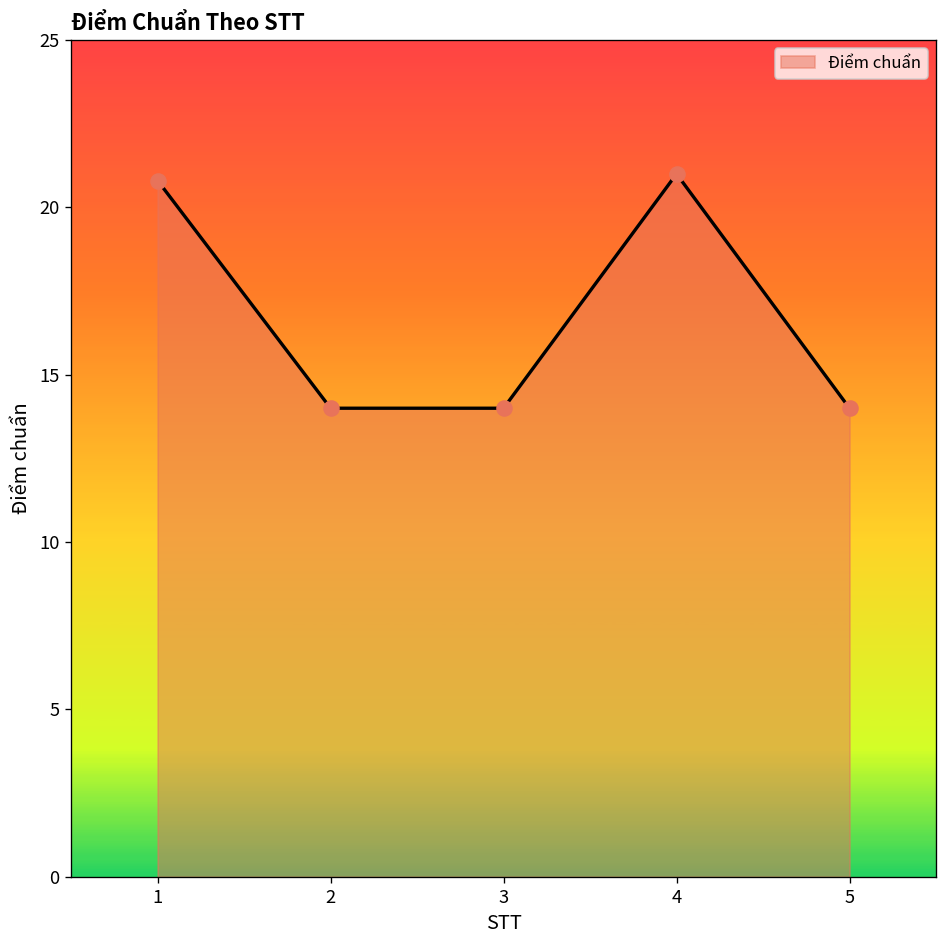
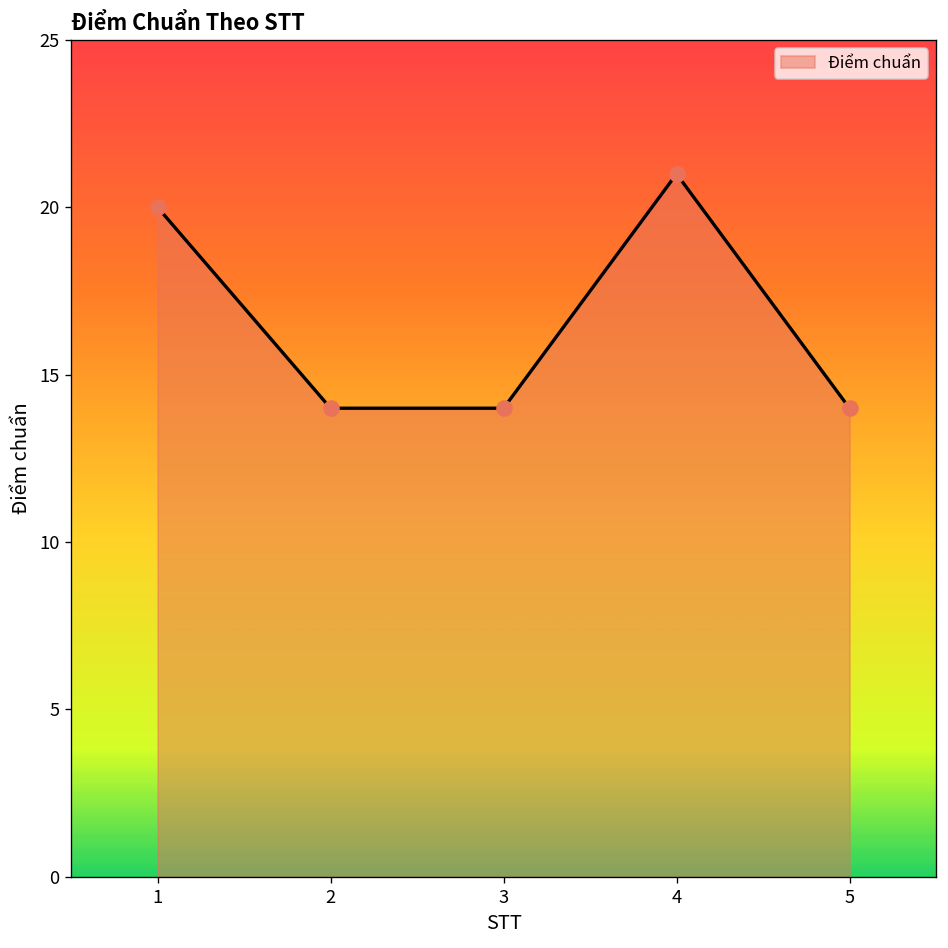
  {
-   "1": 20.8,
+   "1": 20.0,
    "2": 14.0,
    "3": 14.0,
    "4": 21.0,
    "5": 14.0
  }
